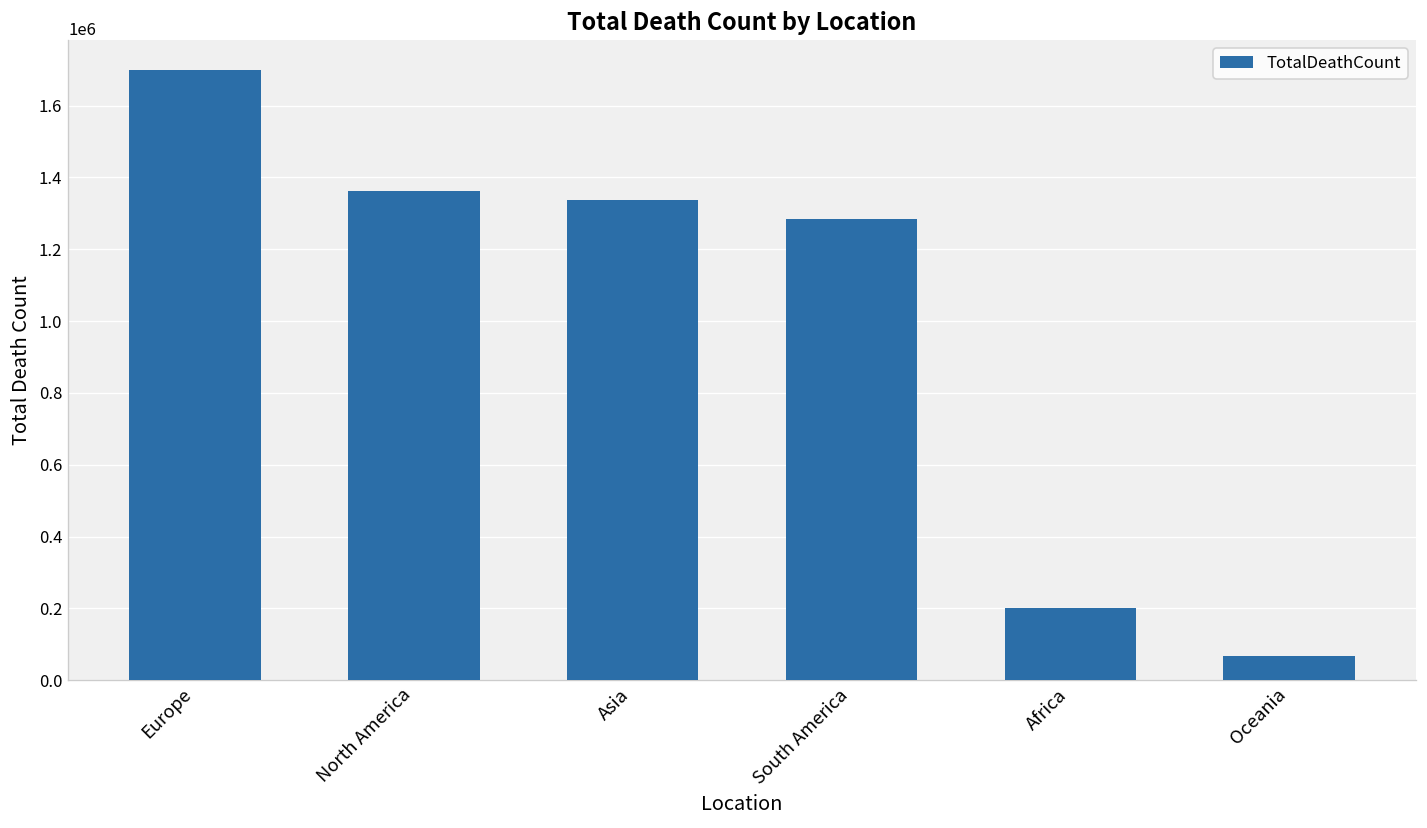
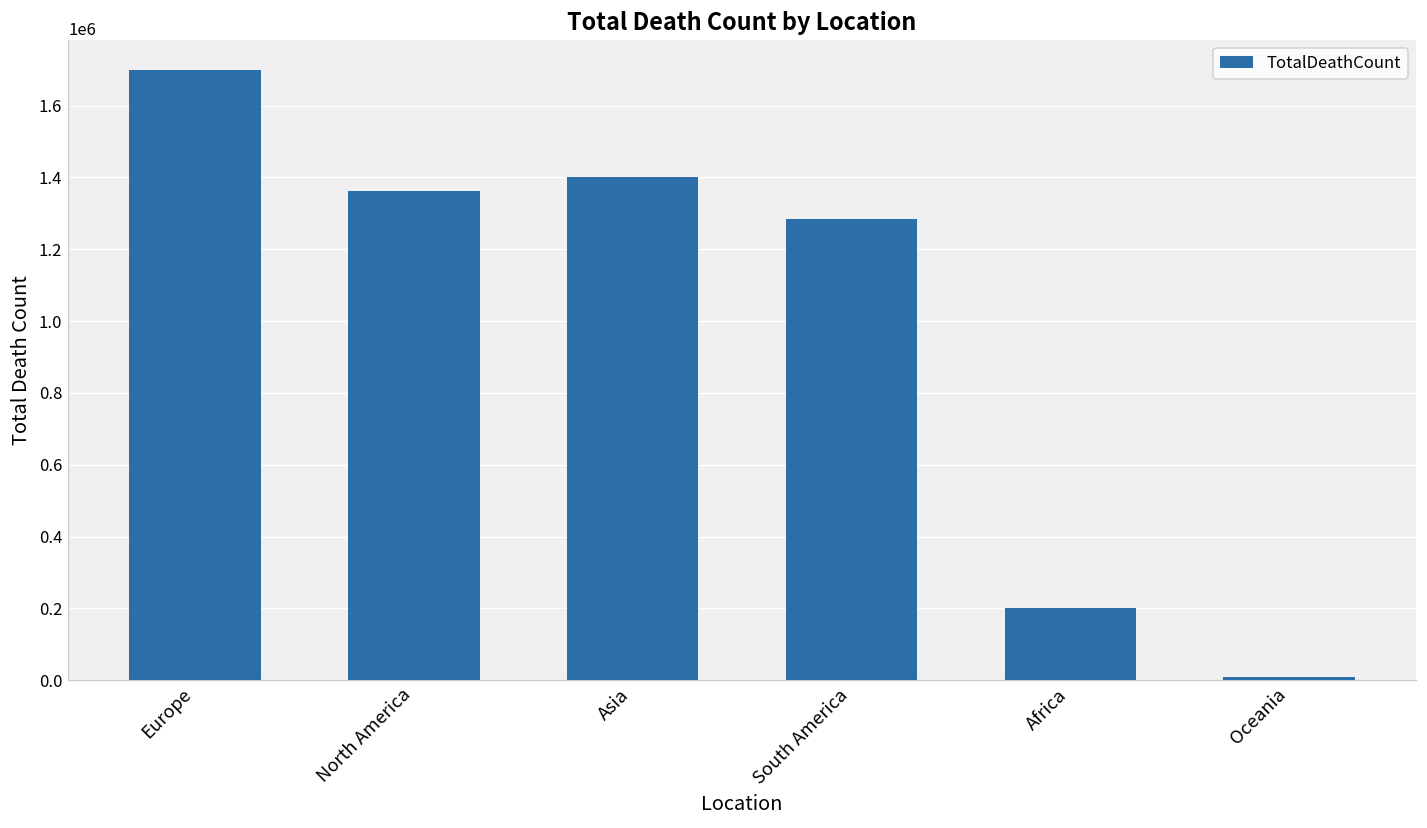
  {
    "Europe": 1700000,
    "North America": 1360000,
-   "Asia": 1340000,
+   "Asia": 1400000,
    "South America": 1280000,
    "Africa": 200000,
-   "Oceania": 70000
+   "Oceania": 10000
  }
